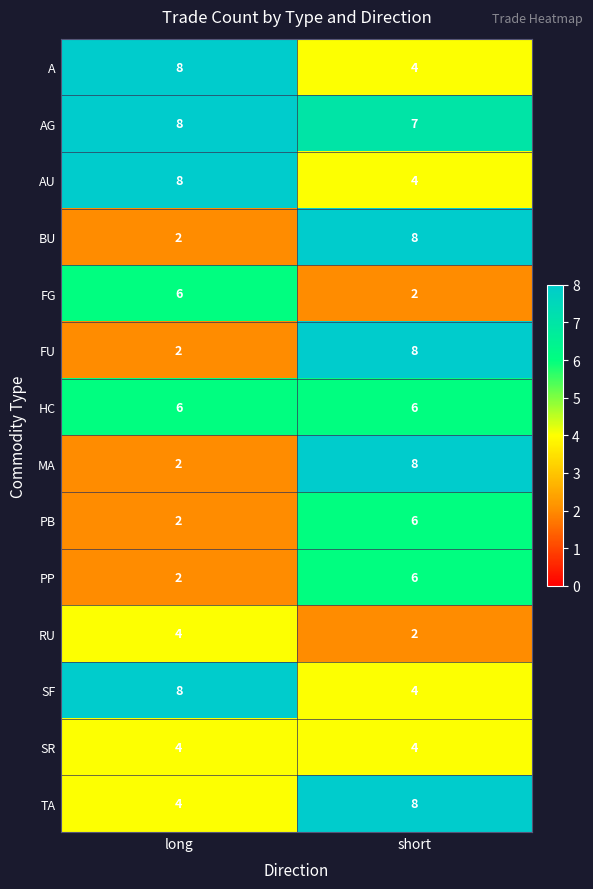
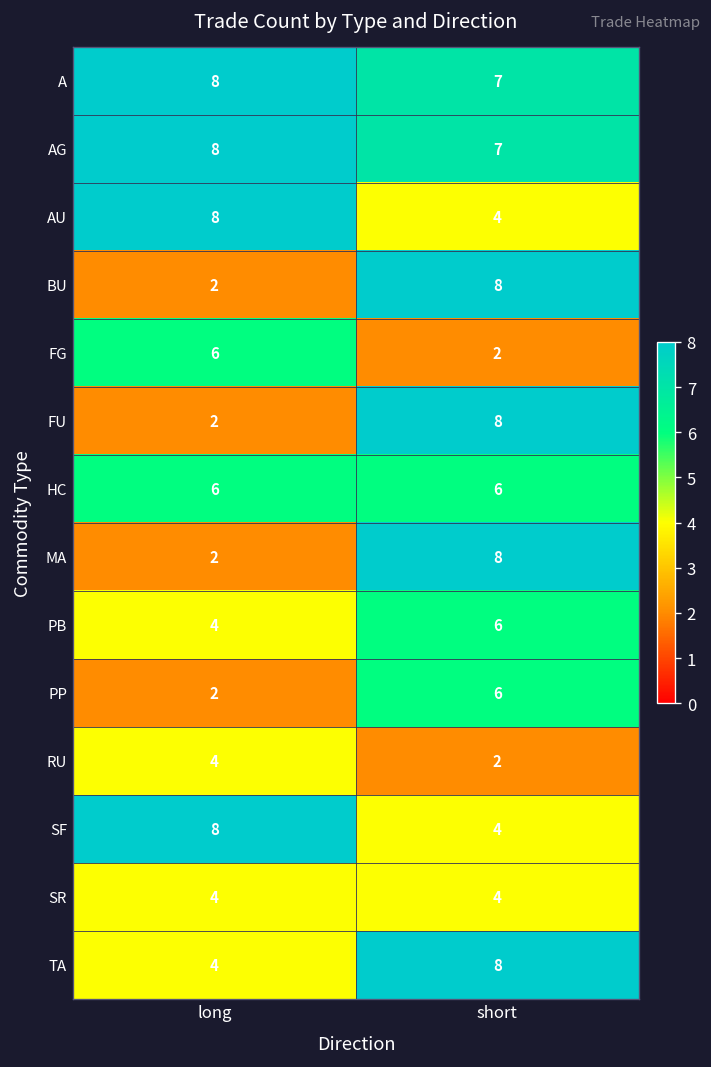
  {
    "A": {
      "long": 8,
-     "short": 4
+     "short": 7
    },
    "AG": {
      "long": 8,
      "short": 7
    },
    "AU": {
      "long": 8,
      "short": 4
    },
    "BU": {
      "long": 2,
      "short": 8
    },
    "FG": {
      "long": 6,
      "short": 2
    },
    "FU": {
      "long": 2,
      "short": 8
    },
    "HC": {
      "long": 6,
      "short": 6
    },
    "MA": {
      "long": 2,
      "short": 8
    },
    "PB": {
-     "long": 2,
+     "long": 4,
      "short": 6
    },
    "PP": {
      "long": 2,
      "short": 6
    },
    "RU": {
      "long": 4,
      "short": 2
    },
    "SF": {
      "long": 8,
      "short": 4
    },
    "SR": {
      "long": 4,
      "short": 4
    },
    "TA": {
      "long": 4,
      "short": 8
    }
  }
